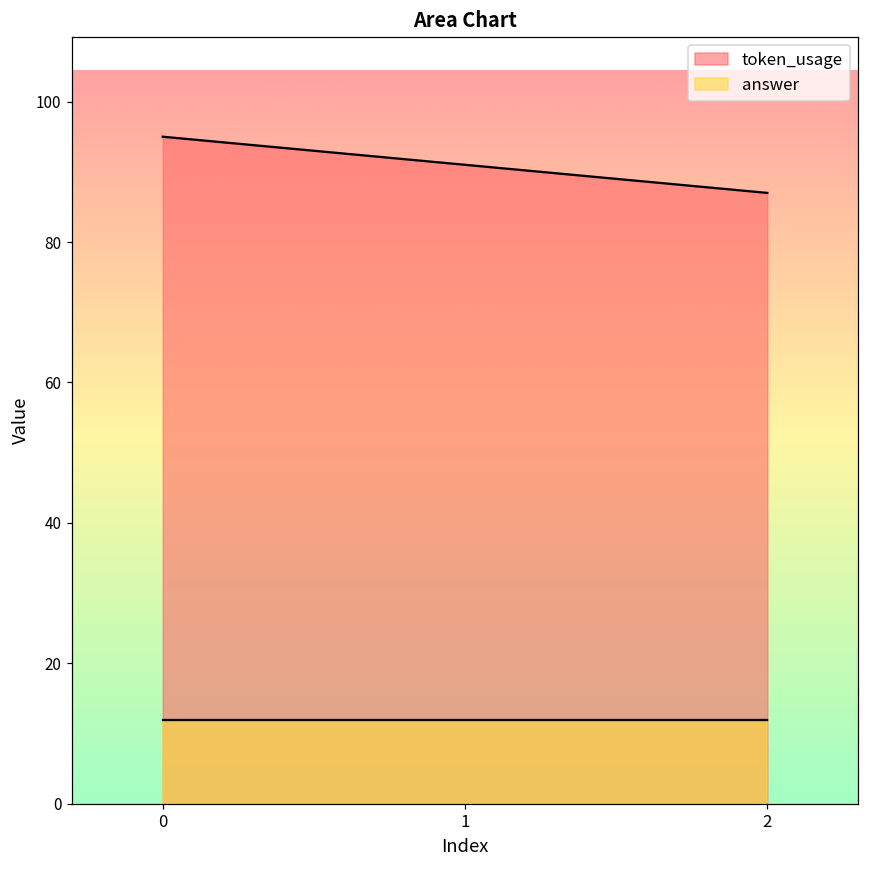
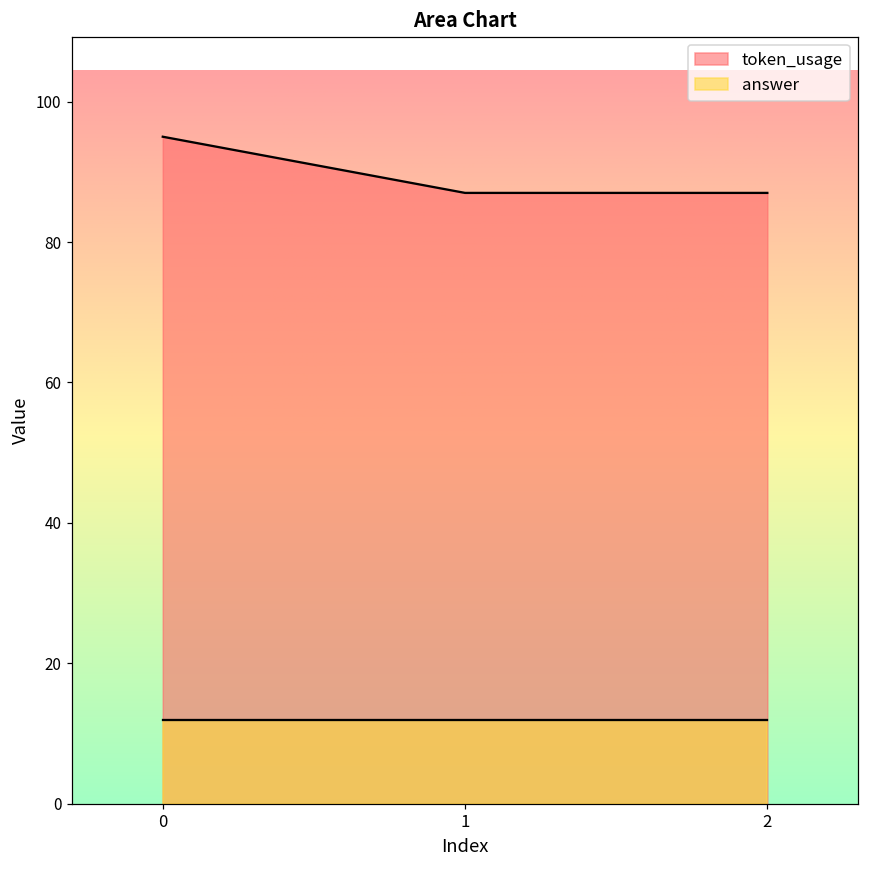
  {
    "token_usage": {
      "0": 95,
-     "1": 91,
+     "1": 87,
      "2": 87
    },
    "answer": {
      "0": 12,
      "1": 12,
      "2": 12
    }
  }
